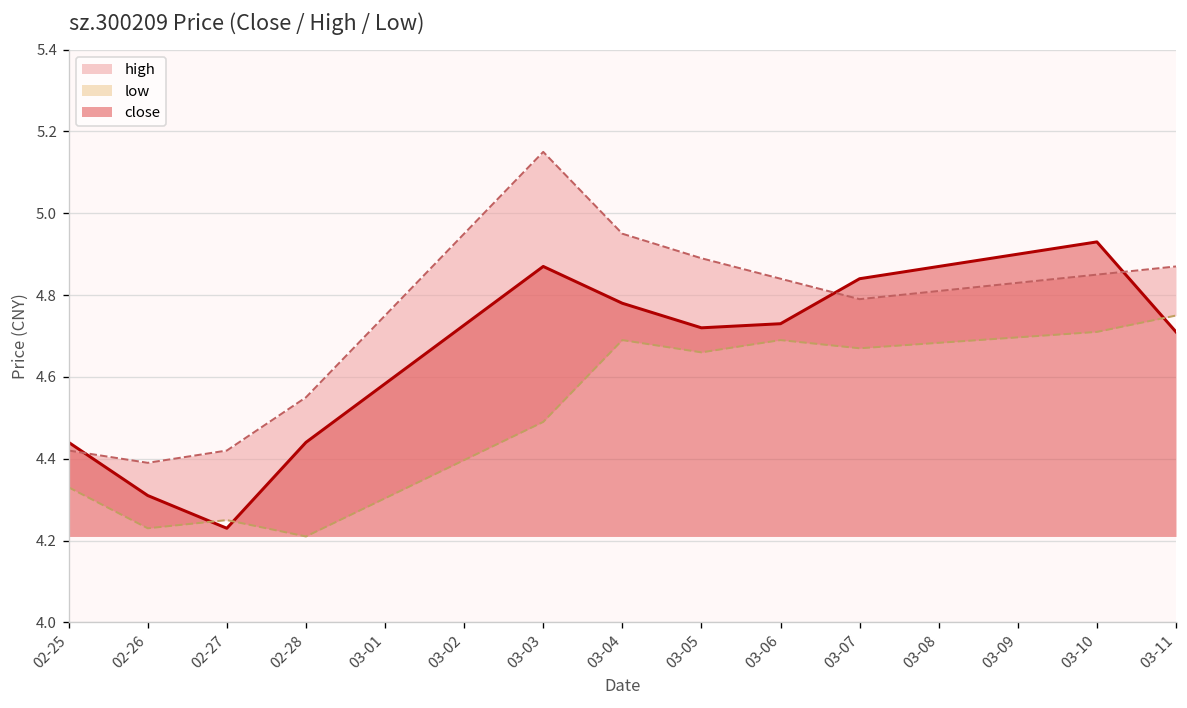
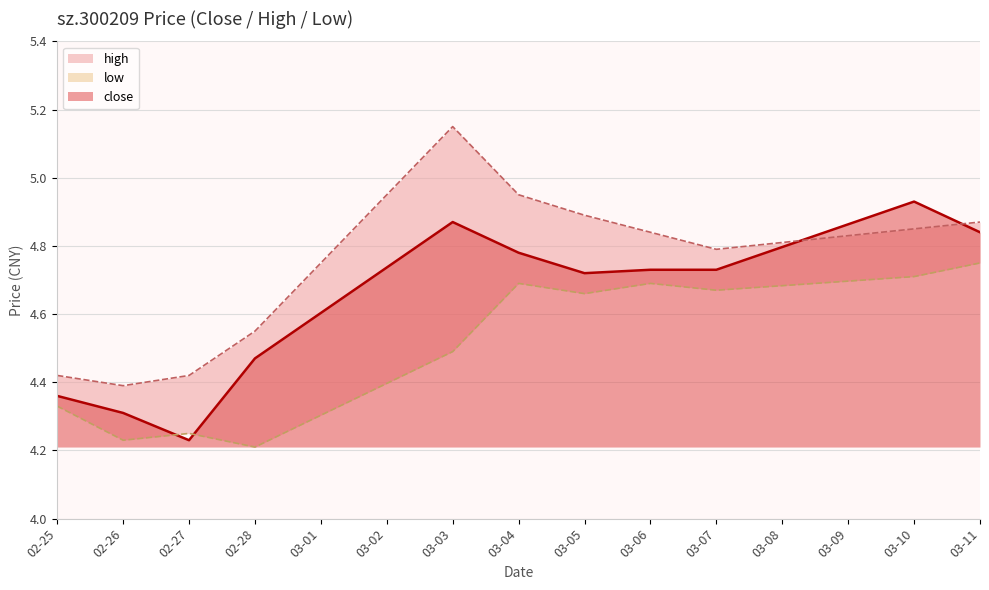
  {
    "close": {
-     "02-25": 4.44,
+     "02-25": 4.36,
      "02-26": 4.31,
      "02-27": 4.23,
-     "02-28": 4.44,
+     "02-28": 4.47,
      "03-03": 4.87,
      "03-04": 4.78,
      "03-05": 4.72,
      "03-06": 4.73,
-     "03-07": 4.84,
+     "03-07": 4.73,
      "03-10": 4.93,
-     "03-11": 4.71
+     "03-11": 4.84
    }
  }
